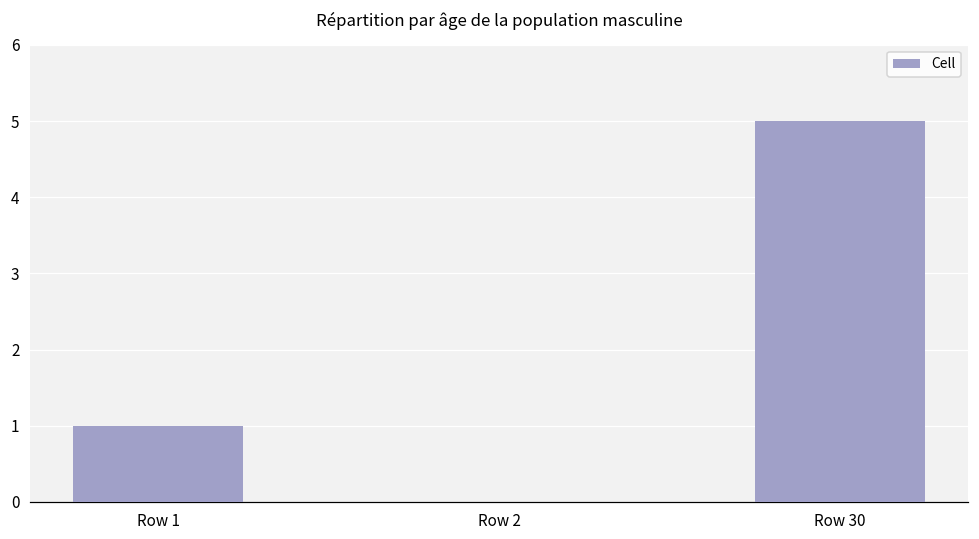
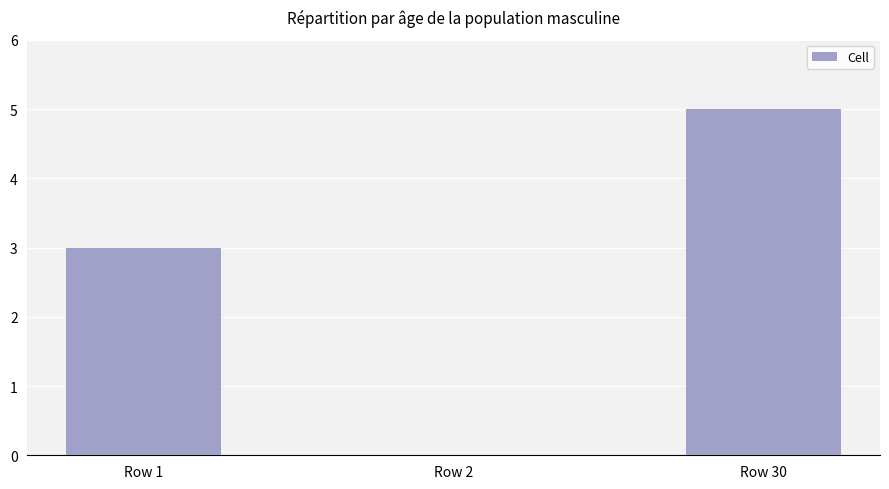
  {
-   "Row 1": 1,
+   "Row 1": 3,
    "Row 2": 0,
    "Row 30": 5
  }
